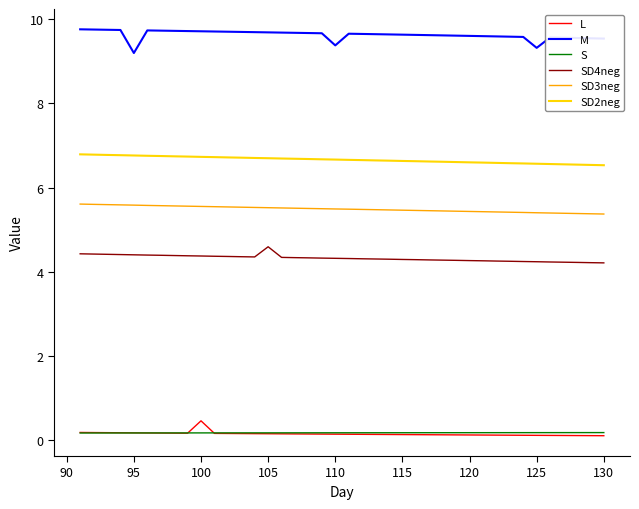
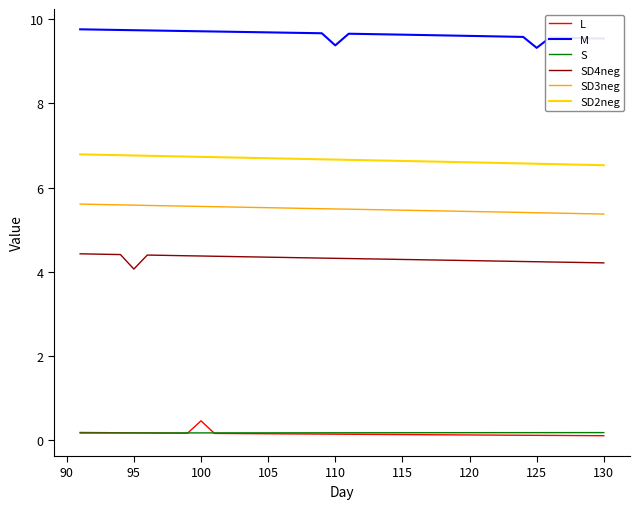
  {
    "L": {
      "100": 0.5,
      "125": 0.1,
      "130": 0.1
    },
    "M": {
-     "95": 9.2,
+     "95": 9.7,
      "100": 9.7,
      "105": 9.7,
      "110": 9.4,
      "115": 9.6,
      "120": 9.6,
      "125": 9.3
    },
    "S": {
      "100": 0.2,
      "125": 0.2,
      "130": 0.2
    },
    "SD4neg": {
-     "95": 4.4,
+     "95": 4.1,
      "100": 4.4,
-     "105": 4.6,
+     "105": 4.3,
      "110": 4.3,
      "115": 4.3,
      "120": 4.3,
      "125": 4.2,
      "130": 4.2
    }
  }
